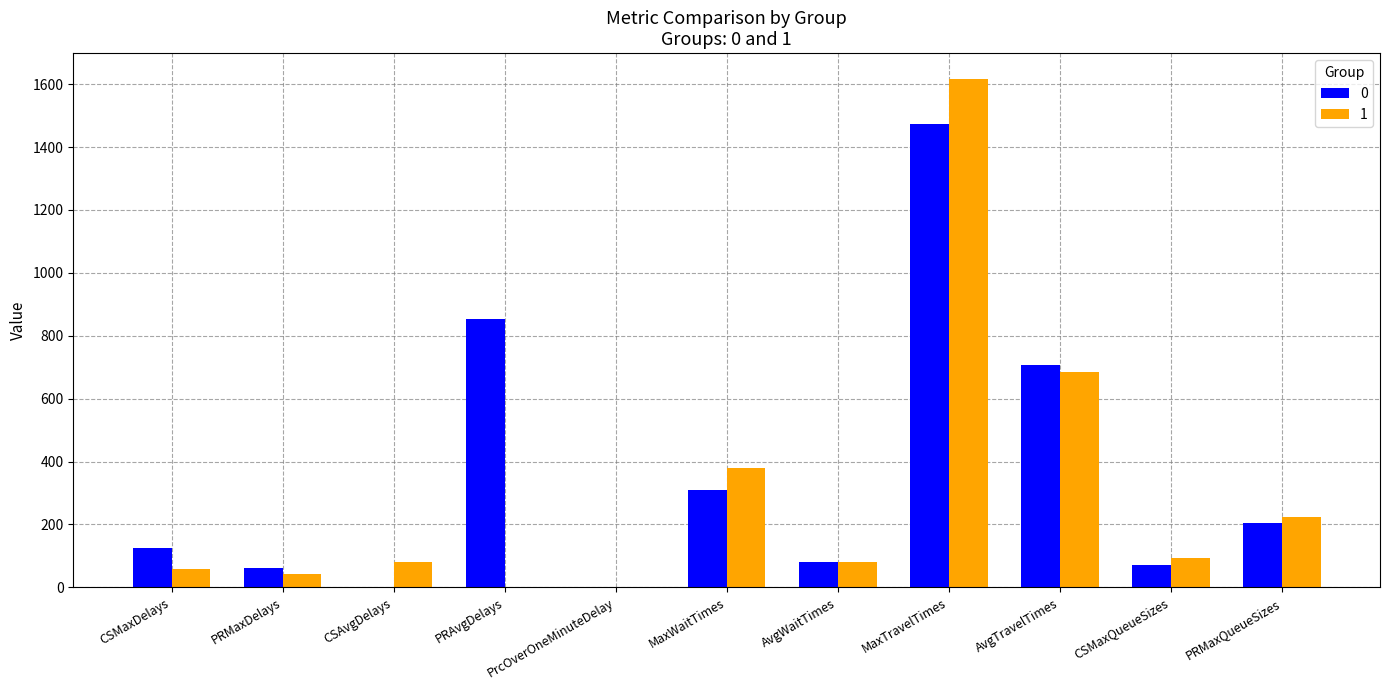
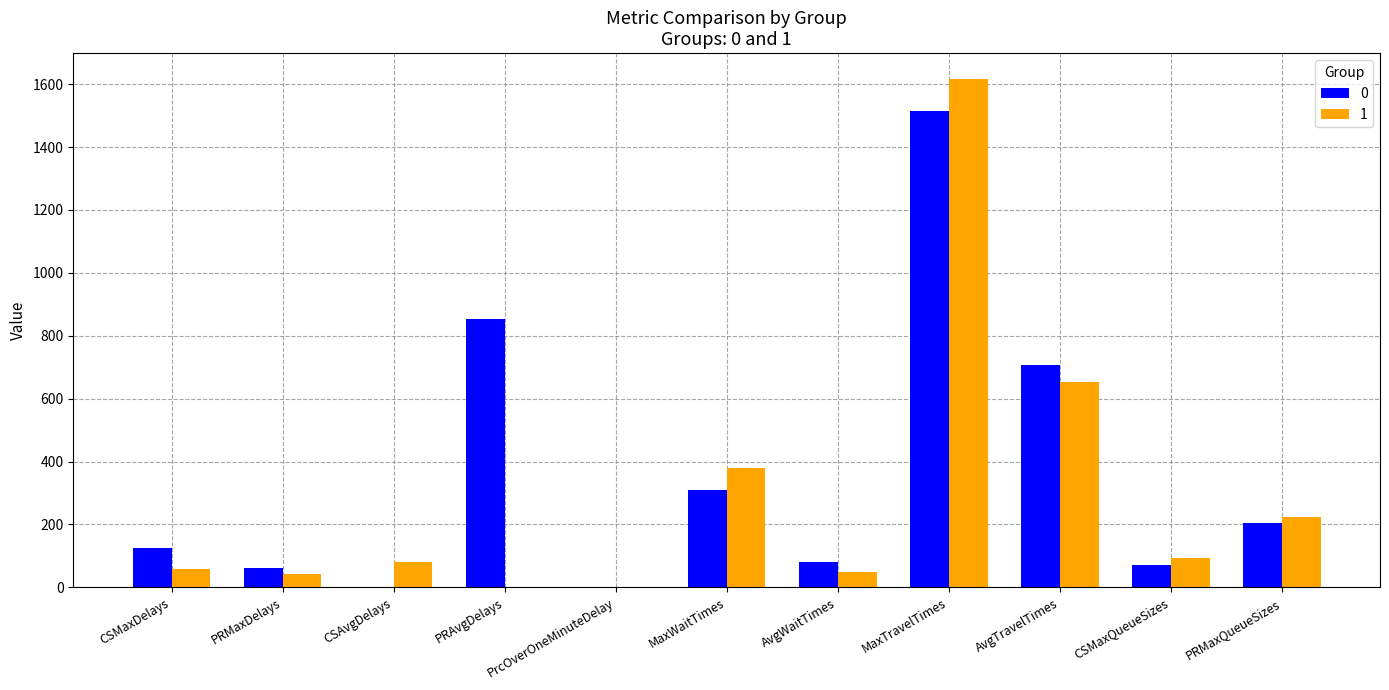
  {
    "0": {
      "CSMaxDelays": 120,
      "PRMaxDelays": 60,
      "PRAvgDelays": 850,
      "MaxWaitTimes": 310,
      "AvgWaitTimes": 80,
-     "MaxTravelTimes": 1470,
+     "MaxTravelTimes": 1510,
      "AvgTravelTimes": 710,
      "CSMaxQueueSizes": 70,
      "PRMaxQueueSizes": 210
    },
    "1": {
      "CSMaxDelays": 60,
      "PRMaxDelays": 40,
      "CSAvgDelays": 80,
      "PrcOverOneMinuteDelay": 0,
      "MaxWaitTimes": 380,
-     "AvgWaitTimes": 80,
+     "AvgWaitTimes": 50,
      "MaxTravelTimes": 1620,
-     "AvgTravelTimes": 690,
+     "AvgTravelTimes": 650,
      "CSMaxQueueSizes": 90,
      "PRMaxQueueSizes": 230
    }
  }
